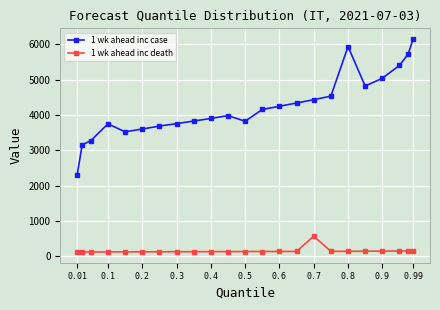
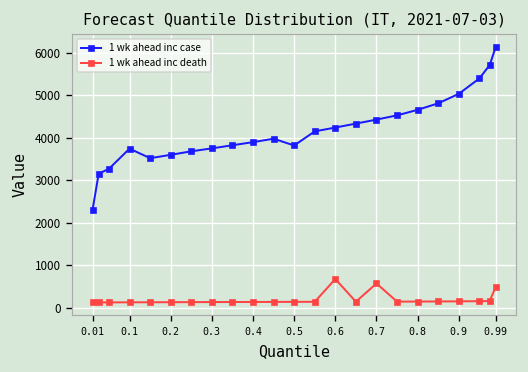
  {
    "1 wk ahead inc case": {
      "0.01": 2300,
      "0.1": 3700,
      "0.2": 3600,
      "0.3": 3800,
      "0.4": 3900,
      "0.5": 3800,
      "0.6": 4200,
      "0.7": 4400,
-     "0.8": 5900,
+     "0.8": 4700,
      "0.9": 5000,
      "0.99": 6100
    },
    "1 wk ahead inc death": {
      "0.01": 100,
      "0.1": 100,
      "0.2": 100,
      "0.3": 100,
      "0.4": 100,
      "0.5": 100,
-     "0.6": 100,
+     "0.6": 700,
      "0.7": 600,
      "0.8": 100,
      "0.9": 100,
-     "0.99": 200
+     "0.99": 500
    }
  }
